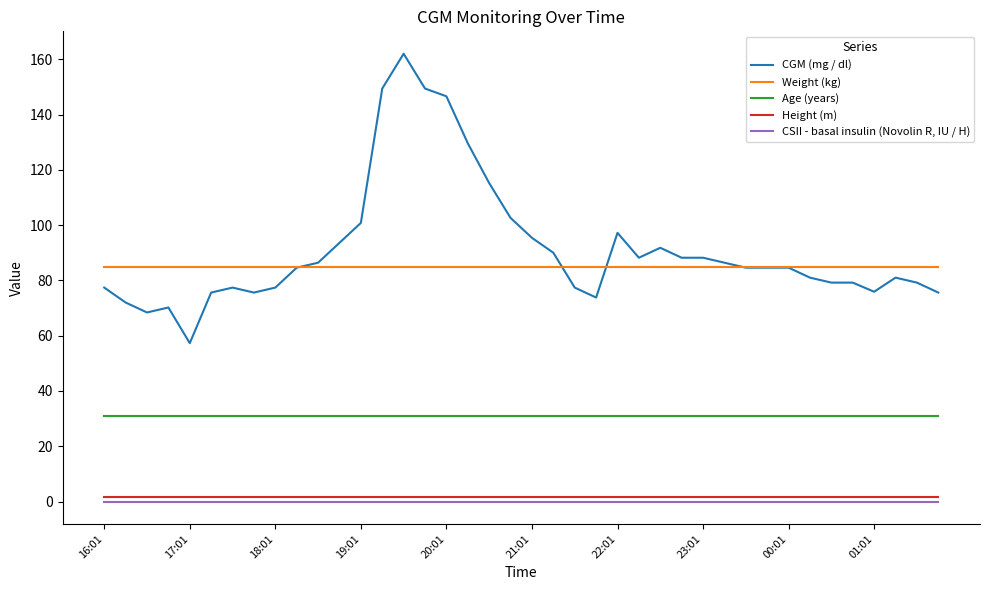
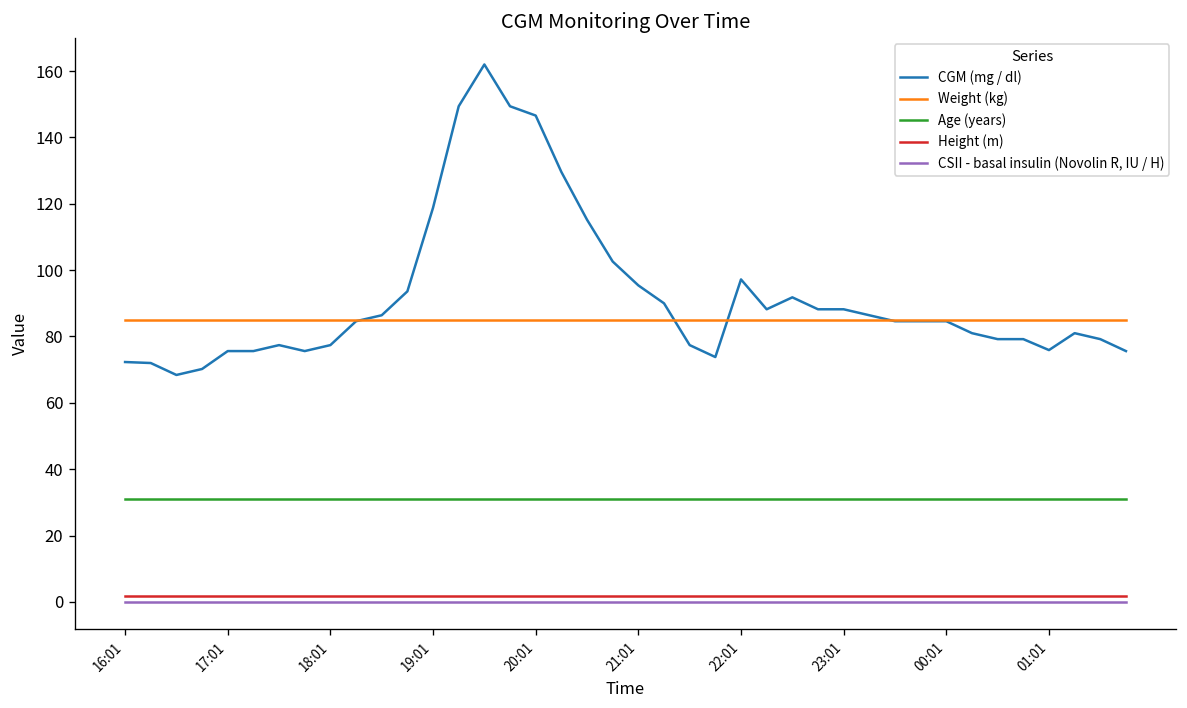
  {
    "CGM (mg / dl)": {
-     "16:01": 77,
-     "17:01": 57,
+     "16:01": 72,
+     "17:01": 76,
      "18:01": 77,
-     "19:01": 101,
+     "19:01": 119,
      "20:01": 147,
      "21:01": 95,
      "22:01": 97,
      "23:01": 88,
      "01:01": 76
    },
    "Weight (kg)": {
      "16:01": 85,
      "17:01": 85,
      "18:01": 85,
      "19:01": 85,
      "20:01": 85,
      "21:01": 85,
      "22:01": 85,
      "23:01": 85,
      "01:01": 85
    },
    "Age (years)": {
      "16:01": 31,
      "17:01": 31,
      "18:01": 31,
      "19:01": 31,
      "20:01": 31,
      "21:01": 31,
      "22:01": 31,
      "23:01": 31,
      "00:01": 31,
      "01:01": 31
    },
    "Height (m)": {
      "16:01": 2,
      "17:01": 2,
      "18:01": 2,
      "19:01": 2,
      "20:01": 2,
      "21:01": 2,
      "22:01": 2,
      "23:01": 2,
      "00:01": 2,
      "01:01": 2
    },
    "CSII - basal insulin (Novolin R, IU / H)": {
      "16:01": 0,
      "17:01": 0,
      "18:01": 0,
      "19:01": 0,
      "20:01": 0,
      "21:01": 0,
      "22:01": 0,
      "23:01": 0,
      "00:01": 0,
      "01:01": 0
    }
  }
